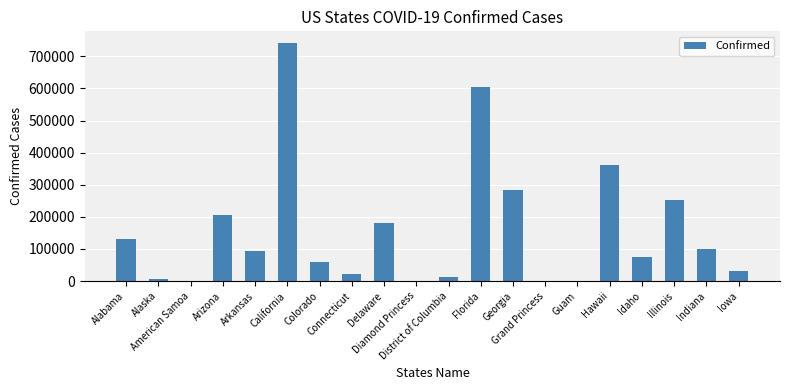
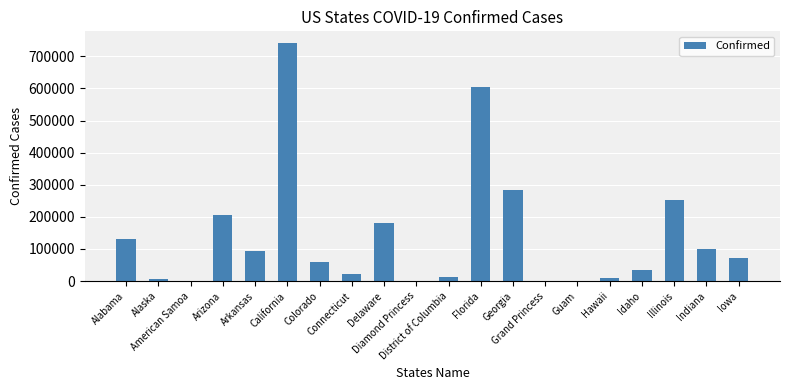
  {
    "Alabama": 130000,
    "American Samoa": 0,
    "Arizona": 210000,
    "Arkansas": 100000,
    "California": 740000,
    "Colorado": 60000,
    "Connecticut": 20000,
    "Delaware": 180000,
    "District of Columbia": 10000,
    "Florida": 610000,
    "Georgia": 280000,
-   "Hawaii": 360000,
-   "Idaho": 70000,
+   "Hawaii": 10000,
+   "Idaho": 30000,
    "Illinois": 250000,
    "Indiana": 100000,
-   "Iowa": 30000
+   "Iowa": 70000
  }
